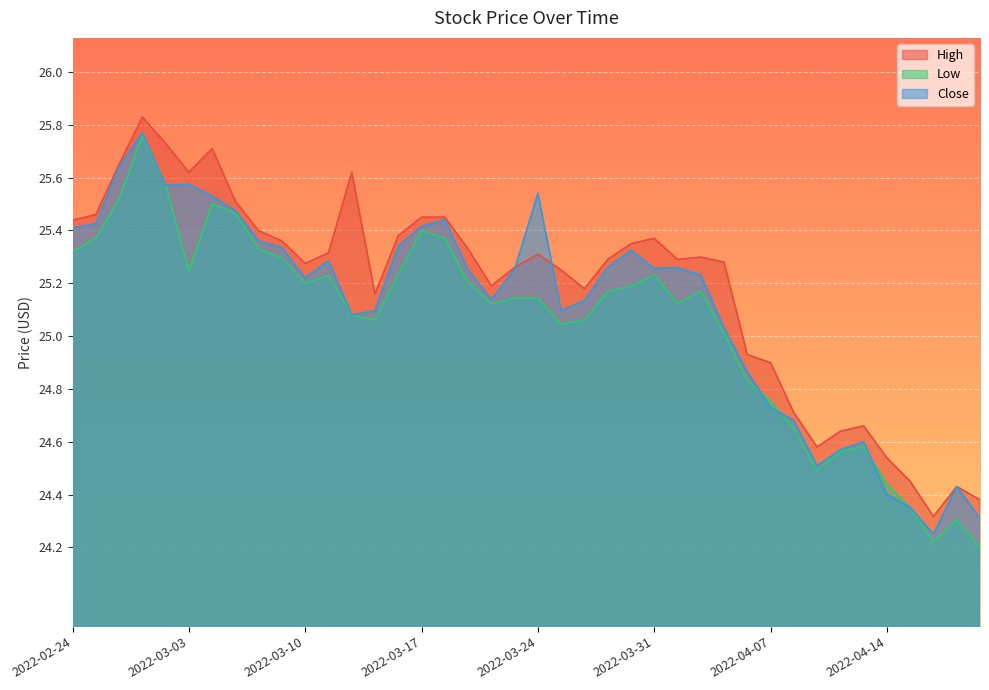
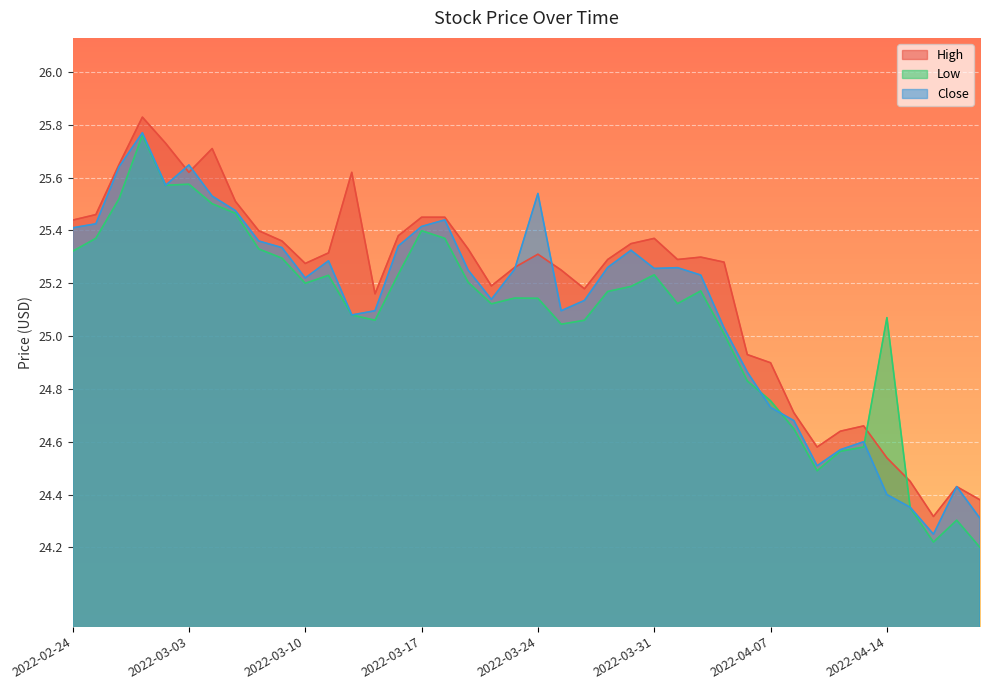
  {
    "High": {
      "2022-02-24": 25.44,
      "2022-03-03": 25.62,
      "2022-03-10": 25.28,
      "2022-03-17": 25.45,
      "2022-03-24": 25.31,
      "2022-03-31": 25.37,
      "2022-04-07": 24.90,
      "2022-04-14": 24.54
    },
    "Low": {
      "2022-02-24": 25.32,
-     "2022-03-03": 25.25,
+     "2022-03-03": 25.58,
      "2022-03-10": 25.20,
      "2022-03-17": 25.40,
      "2022-03-24": 25.14,
      "2022-03-31": 25.23,
      "2022-04-07": 24.76,
-     "2022-04-14": 24.44
+     "2022-04-14": 25.07
    },
    "Close": {
      "2022-02-24": 25.41,
-     "2022-03-03": 25.58,
+     "2022-03-03": 25.65,
      "2022-03-10": 25.22,
      "2022-03-17": 25.42,
      "2022-03-24": 25.54,
      "2022-03-31": 25.26,
      "2022-04-07": 24.73,
      "2022-04-14": 24.40
    }
  }
